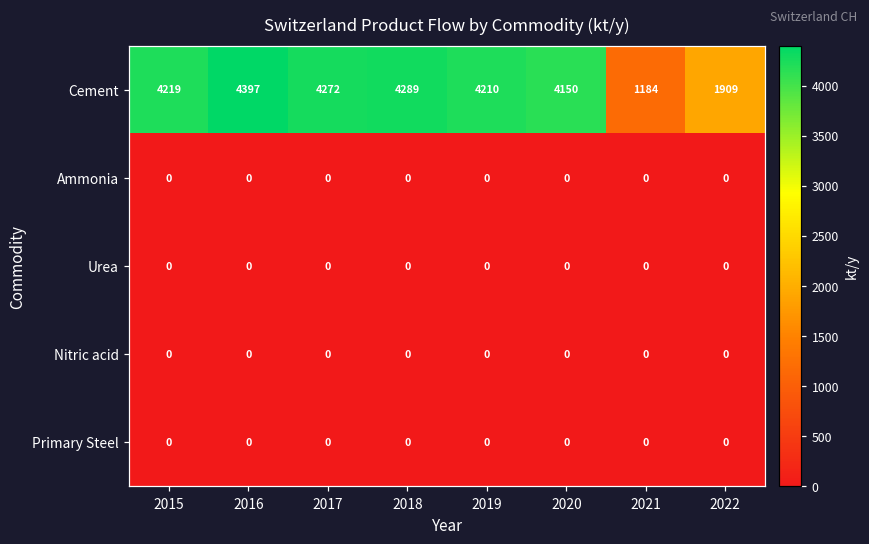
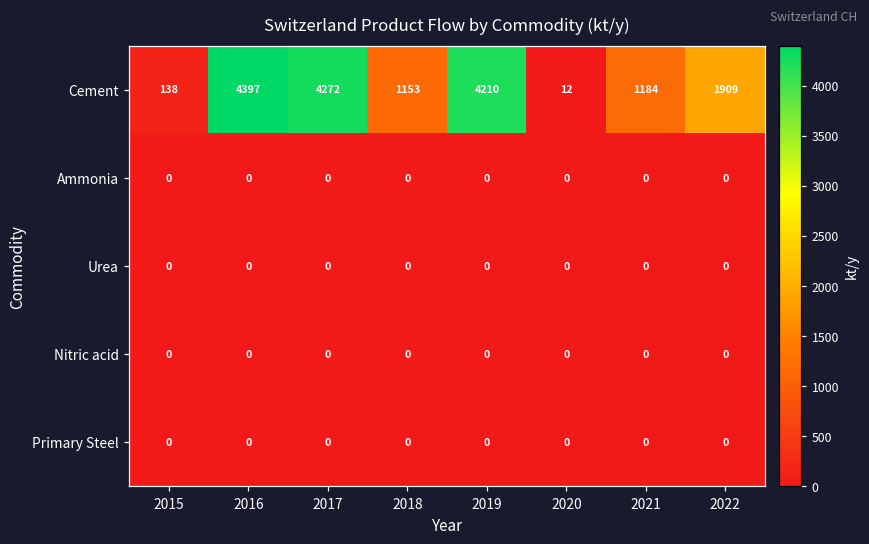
  {
    "Cement": {
-     "2015": 4219,
+     "2015": 138,
      "2016": 4397,
      "2017": 4272,
-     "2018": 4289,
+     "2018": 1153,
      "2019": 4210,
-     "2020": 4150,
+     "2020": 12,
      "2021": 1184,
      "2022": 1909
    },
    "Ammonia": {
      "2015": 0,
      "2016": 0,
      "2017": 0,
      "2018": 0,
      "2019": 0,
      "2020": 0,
      "2021": 0,
      "2022": 0
    },
    "Urea": {
      "2015": 0,
      "2016": 0,
      "2017": 0,
      "2018": 0,
      "2019": 0,
      "2020": 0,
      "2021": 0,
      "2022": 0
    },
    "Nitric acid": {
      "2015": 0,
      "2016": 0,
      "2017": 0,
      "2018": 0,
      "2019": 0,
      "2020": 0,
      "2021": 0,
      "2022": 0
    },
    "Primary Steel": {
      "2015": 0,
      "2016": 0,
      "2017": 0,
      "2018": 0,
      "2019": 0,
      "2020": 0,
      "2021": 0,
      "2022": 0
    }
  }
